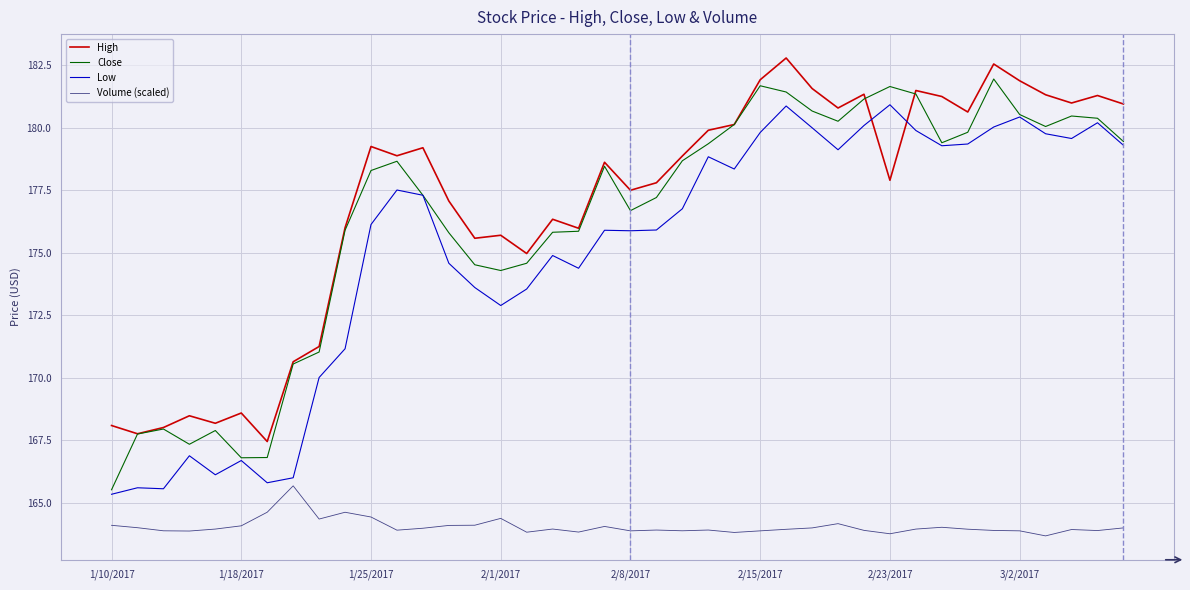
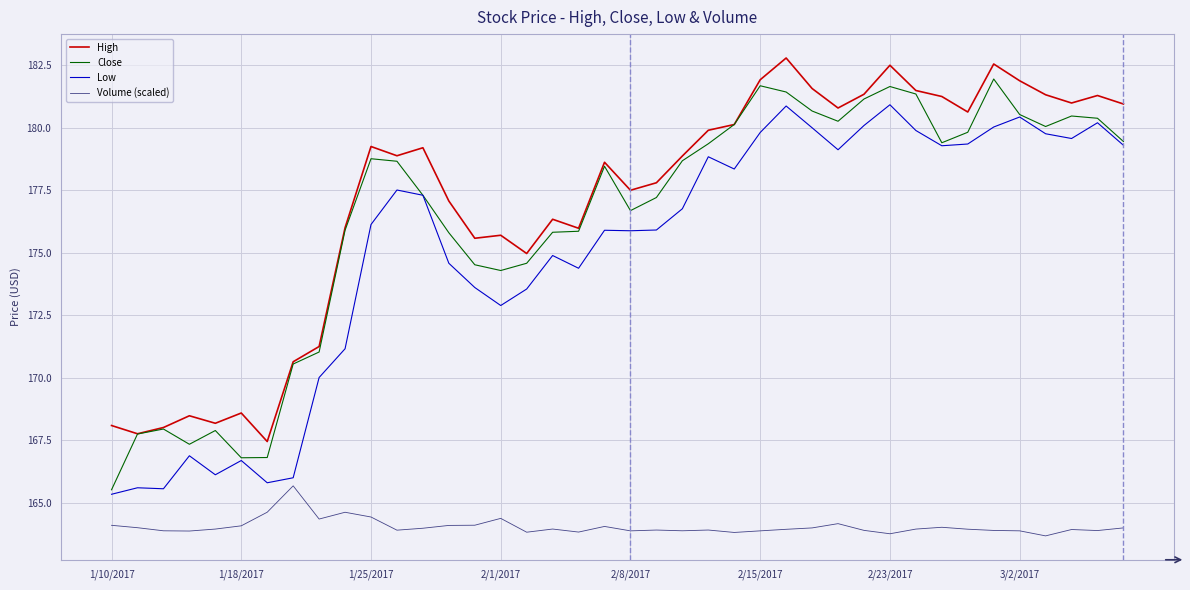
  {
    "High": {
      "1/10/2017": 168.1,
      "1/18/2017": 168.6,
      "1/25/2017": 179.3,
      "2/1/2017": 175.7,
      "2/8/2017": 177.5,
      "2/15/2017": 181.9,
-     "2/23/2017": 177.9,
+     "2/23/2017": 182.5,
      "3/2/2017": 181.9
    },
    "Close": {
      "1/10/2017": 165.5,
      "1/18/2017": 166.8,
-     "1/25/2017": 178.3,
+     "1/25/2017": 178.8,
      "2/1/2017": 174.3,
      "2/8/2017": 176.7,
      "2/15/2017": 181.7,
      "2/23/2017": 181.6
    },
    "Low": {
      "1/10/2017": 165.3,
      "1/18/2017": 166.7,
      "1/25/2017": 176.1,
      "2/1/2017": 172.9,
      "2/8/2017": 175.9,
      "2/15/2017": 179.8,
      "2/23/2017": 180.9
    },
    "Volume (scaled)": {
      "1/10/2017": 164.1,
      "1/18/2017": 164.1,
      "1/25/2017": 164.4,
      "2/1/2017": 164.4,
      "2/8/2017": 163.9,
      "2/15/2017": 163.9,
      "2/23/2017": 163.8,
      "3/2/2017": 163.9
    }
  }
